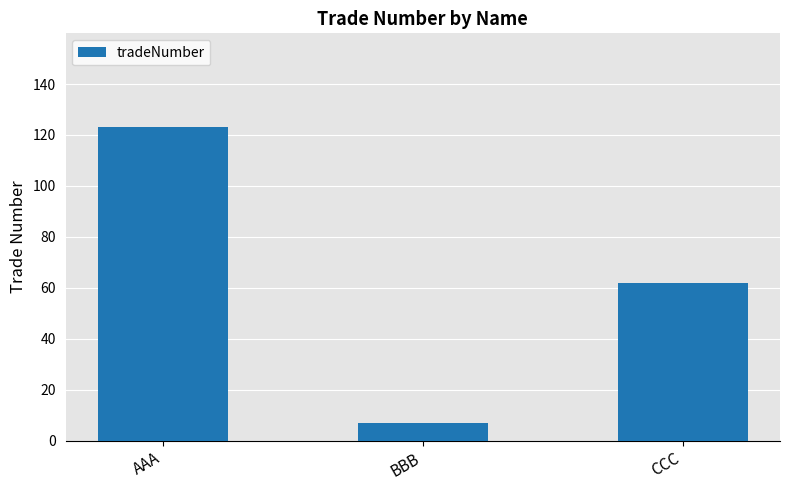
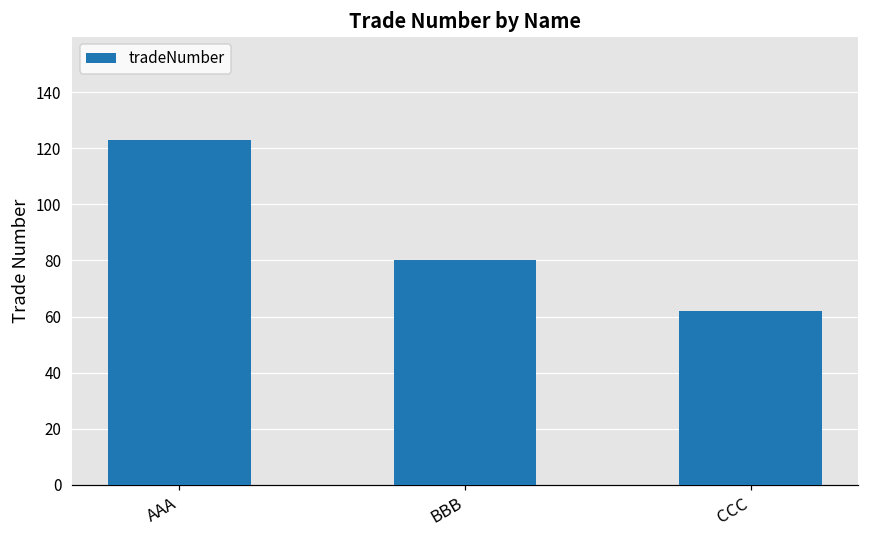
  {
    "AAA": 123,
-   "BBB": 7,
+   "BBB": 80,
    "CCC": 62
  }
